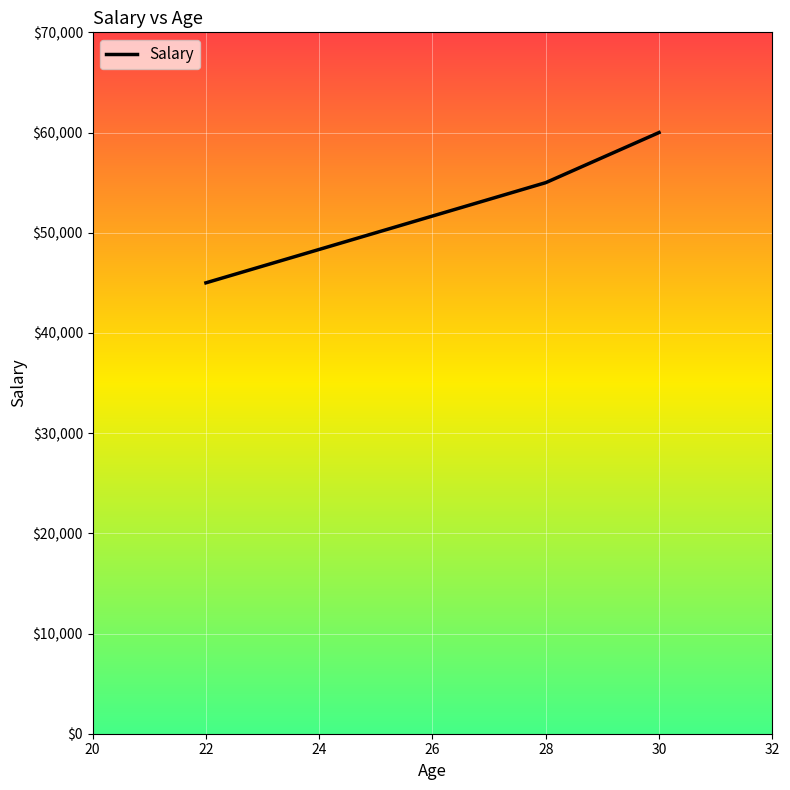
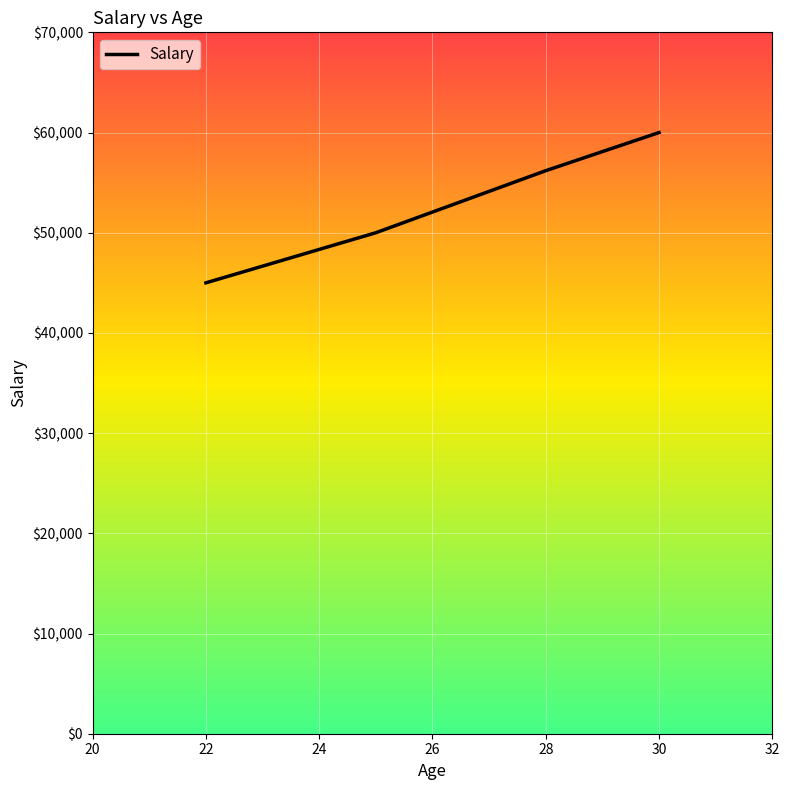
  {
    "22": "$45,000",
-   "28": "$55,000",
+   "28": "$56,200",
    "30": "$60,000"
  }
